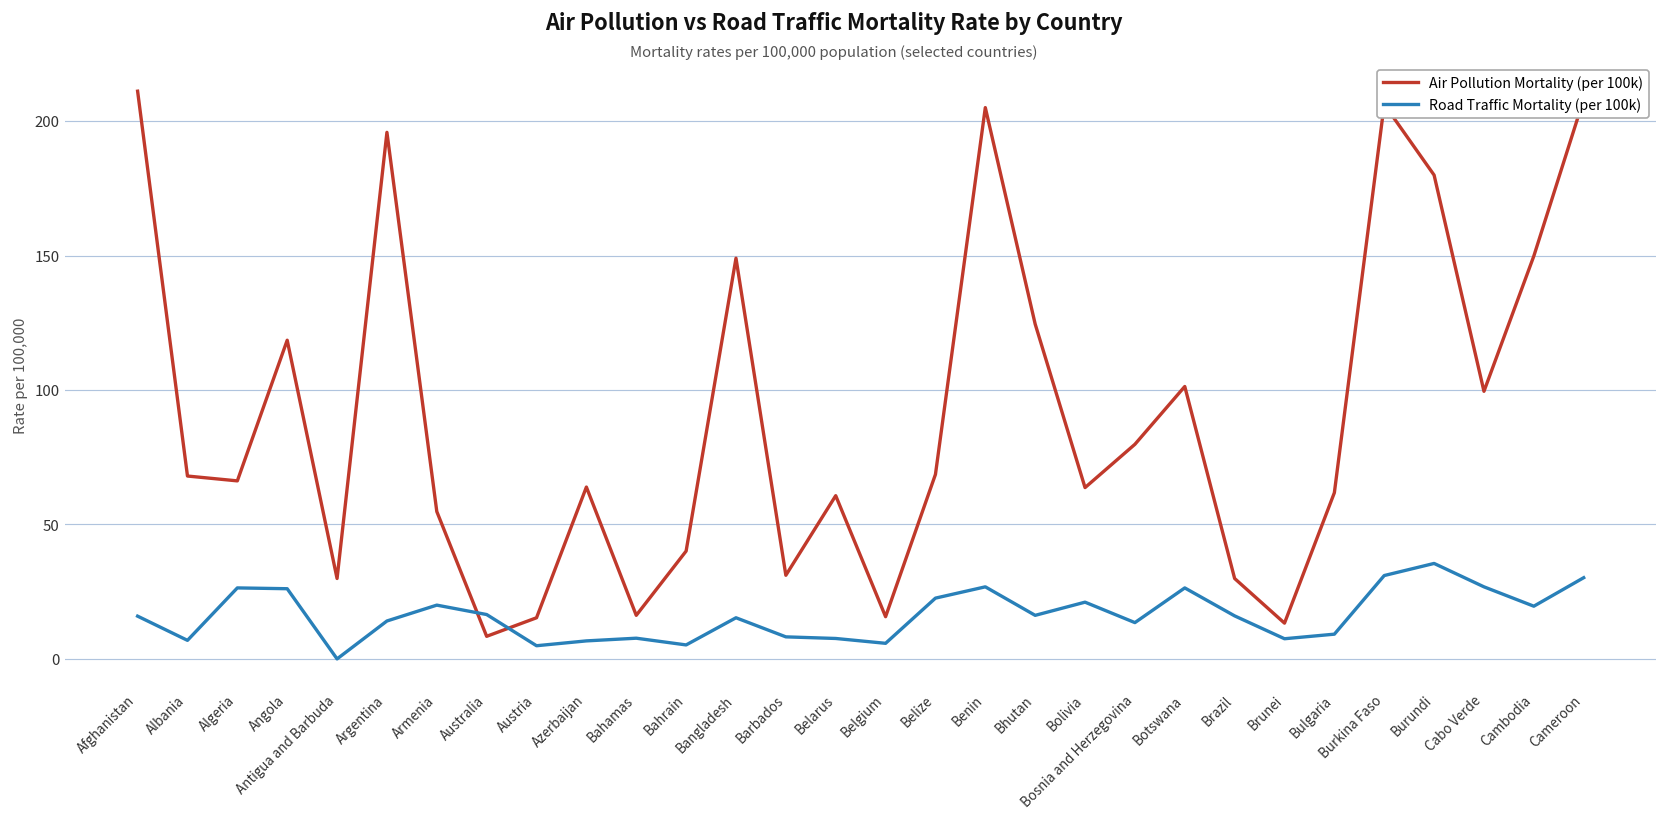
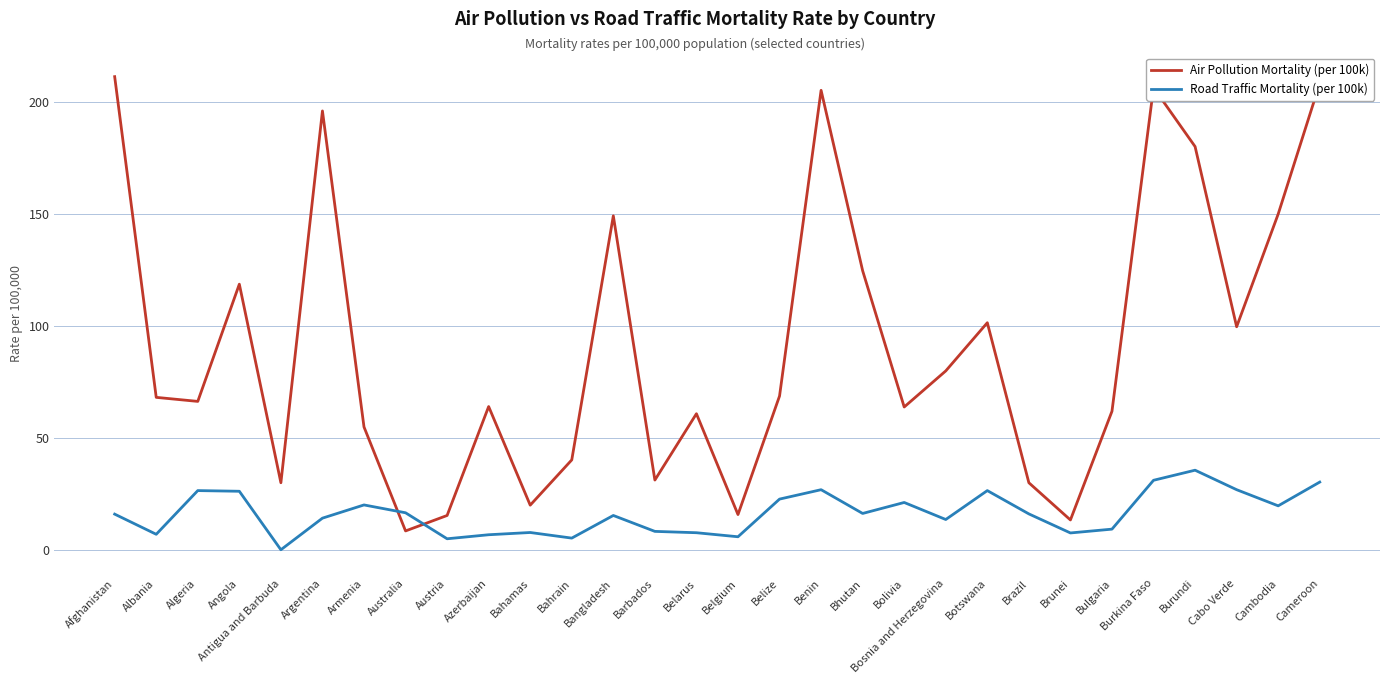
  {
    "Air Pollution Mortality (per 100k)": {
      "Afghanistan": 211,
      "Albania": 68,
      "Algeria": 66,
      "Angola": 119,
      "Antigua and Barbuda": 30,
      "Argentina": 196,
      "Armenia": 55,
      "Australia": 8,
      "Austria": 15,
      "Azerbaijan": 64,
-     "Bahamas": 16,
+     "Bahamas": 20,
      "Bahrain": 40,
      "Bangladesh": 149,
      "Barbados": 31,
      "Belarus": 61,
      "Belgium": 16,
      "Belize": 69,
      "Benin": 205,
      "Bhutan": 125,
      "Bolivia": 64,
      "Bosnia and Herzegovina": 80,
      "Botswana": 101,
      "Brazil": 30,
      "Brunei": 13,
      "Bulgaria": 62,
      "Burundi": 180,
      "Cabo Verde": 100,
      "Cambodia": 150
    },
    "Road Traffic Mortality (per 100k)": {
      "Afghanistan": 16,
      "Albania": 7,
      "Algeria": 26,
      "Angola": 26,
      "Antigua and Barbuda": 0,
      "Argentina": 14,
      "Armenia": 20,
      "Australia": 17,
      "Austria": 5,
      "Azerbaijan": 7,
      "Bahamas": 8,
      "Bahrain": 5,
      "Bangladesh": 15,
      "Barbados": 8,
      "Belarus": 8,
      "Belgium": 6,
      "Belize": 23,
      "Benin": 27,
      "Bhutan": 16,
      "Bolivia": 21,
      "Bosnia and Herzegovina": 14,
      "Botswana": 26,
      "Brazil": 16,
      "Brunei": 8,
      "Bulgaria": 9,
      "Burkina Faso": 31,
      "Burundi": 36,
      "Cabo Verde": 27,
      "Cambodia": 20,
      "Cameroon": 30
    }
  }
